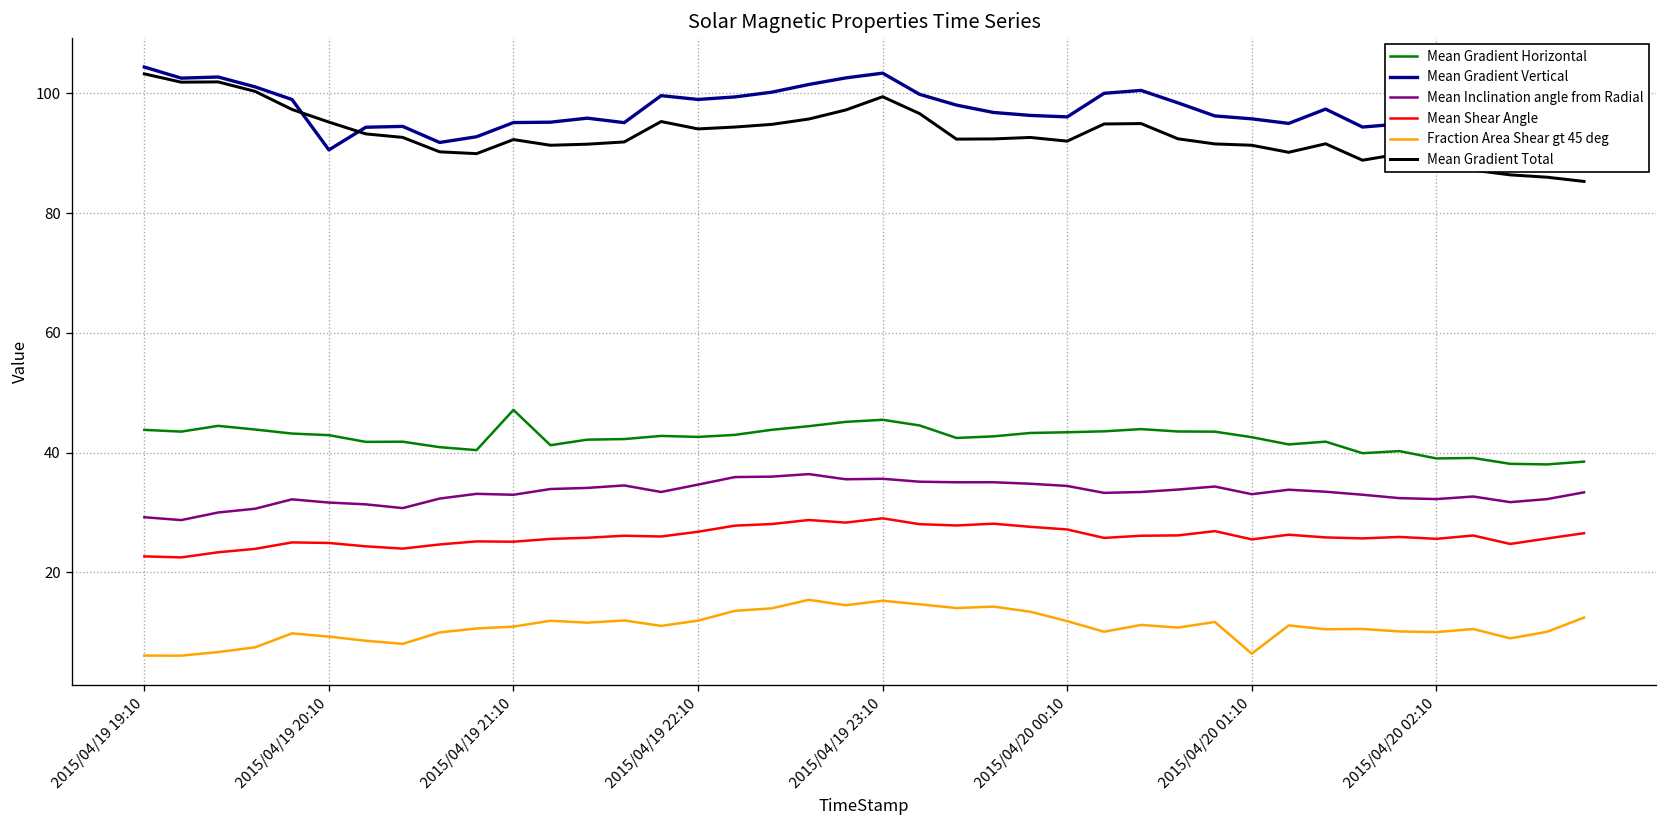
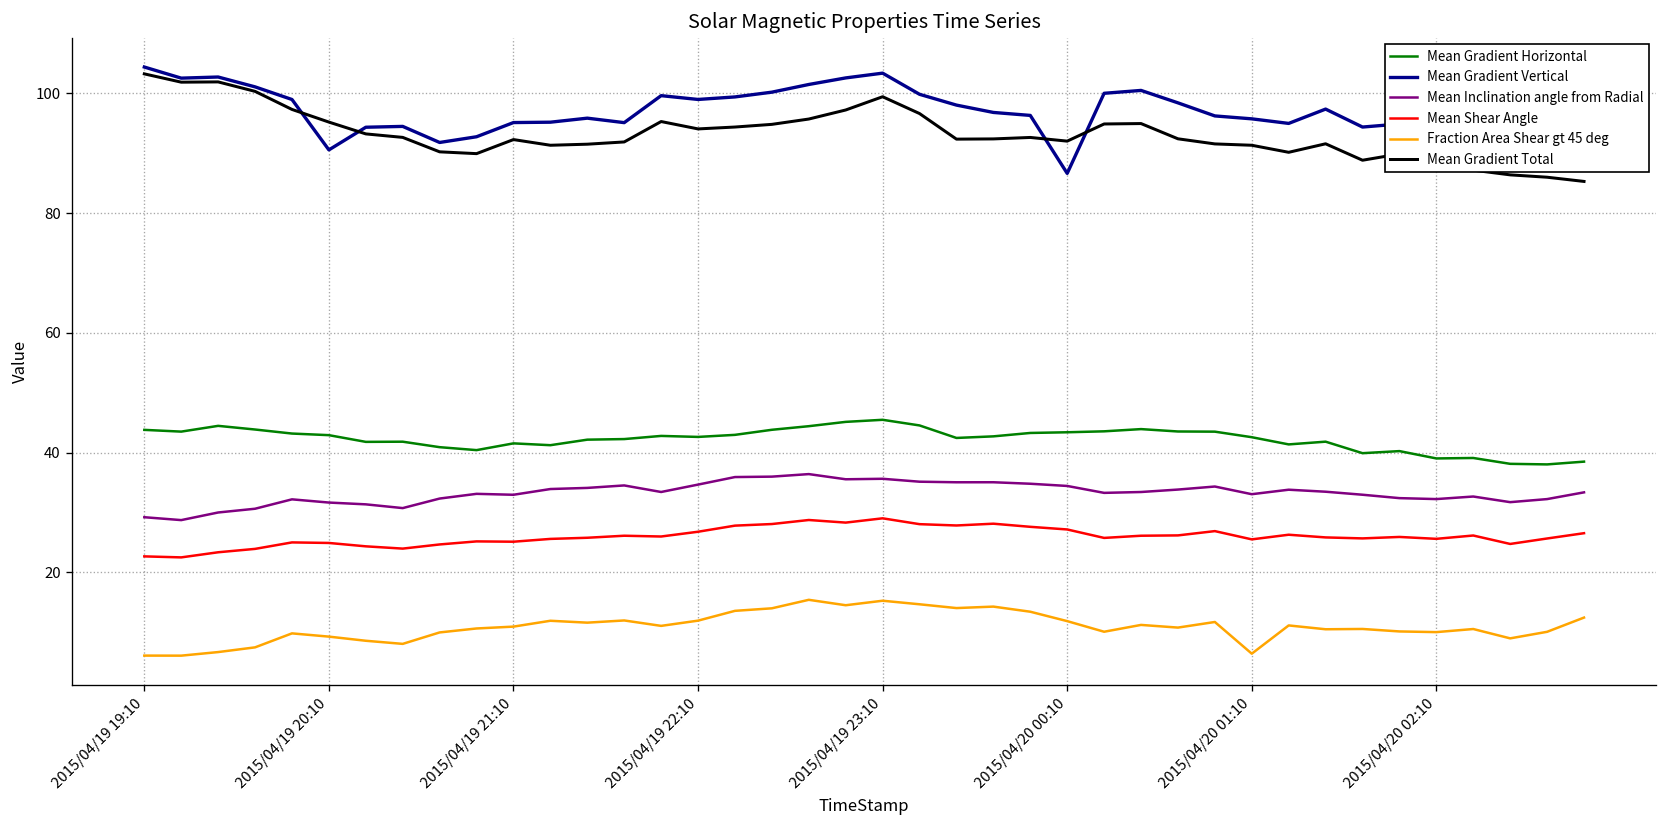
  {
    "Mean Gradient Horizontal": {
      "2015/04/19 19:10": 44,
      "2015/04/19 20:10": 43,
-     "2015/04/19 21:10": 47,
+     "2015/04/19 21:10": 42,
      "2015/04/19 22:10": 43,
      "2015/04/19 23:10": 45,
      "2015/04/20 00:10": 43,
      "2015/04/20 01:10": 43,
      "2015/04/20 02:10": 39
    },
    "Mean Gradient Vertical": {
      "2015/04/19 19:10": 104,
      "2015/04/19 20:10": 91,
      "2015/04/19 21:10": 95,
      "2015/04/19 22:10": 99,
      "2015/04/19 23:10": 103,
-     "2015/04/20 00:10": 96,
+     "2015/04/20 00:10": 87,
      "2015/04/20 01:10": 96
    },
    "Mean Inclination angle from Radial": {
      "2015/04/19 19:10": 29,
      "2015/04/19 20:10": 32,
      "2015/04/19 21:10": 33,
      "2015/04/19 22:10": 35,
      "2015/04/19 23:10": 36,
      "2015/04/20 00:10": 34,
      "2015/04/20 01:10": 33,
      "2015/04/20 02:10": 32
    },
    "Mean Shear Angle": {
      "2015/04/19 19:10": 23,
      "2015/04/19 20:10": 25,
      "2015/04/19 21:10": 25,
      "2015/04/19 22:10": 27,
      "2015/04/19 23:10": 29,
      "2015/04/20 00:10": 27,
      "2015/04/20 01:10": 25,
      "2015/04/20 02:10": 26
    },
    "Fraction Area Shear gt 45 deg": {
      "2015/04/19 19:10": 6,
      "2015/04/19 20:10": 9,
      "2015/04/19 21:10": 11,
      "2015/04/19 22:10": 12,
      "2015/04/19 23:10": 15,
      "2015/04/20 00:10": 12,
      "2015/04/20 01:10": 6,
      "2015/04/20 02:10": 10
    },
    "Mean Gradient Total": {
      "2015/04/19 19:10": 103,
      "2015/04/19 20:10": 95,
      "2015/04/19 21:10": 92,
      "2015/04/19 22:10": 94,
      "2015/04/19 23:10": 99,
      "2015/04/20 00:10": 92,
      "2015/04/20 01:10": 91,
      "2015/04/20 02:10": 87
    }
  }
